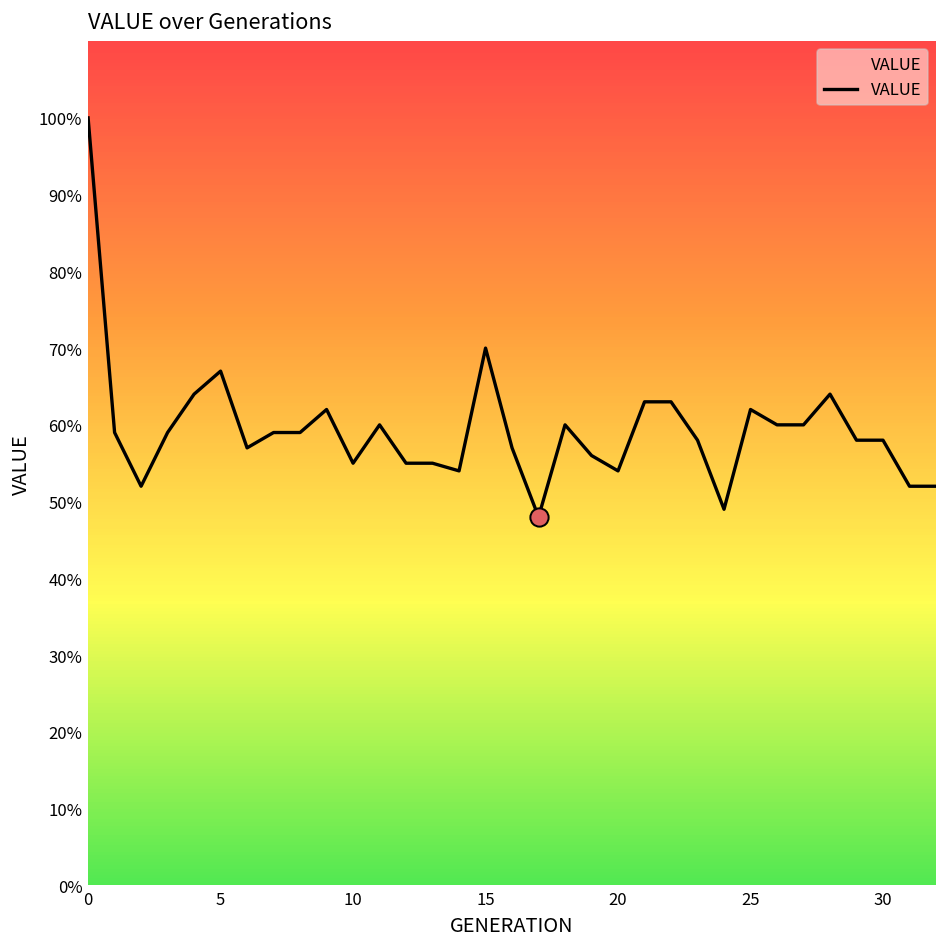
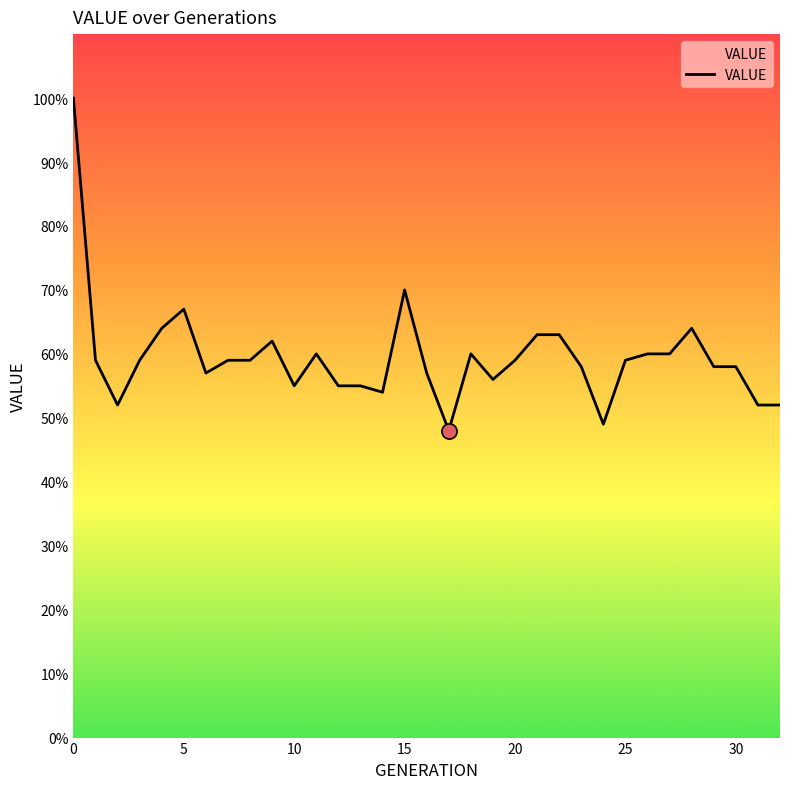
  {
    "VALUE": {
      "0": "100%",
      "5": "67%",
      "10": "55%",
      "15": "70%",
-     "20": "54%",
-     "25": "62%",
+     "20": "59%",
+     "25": "59%",
      "30": "58%"
    }
  }
